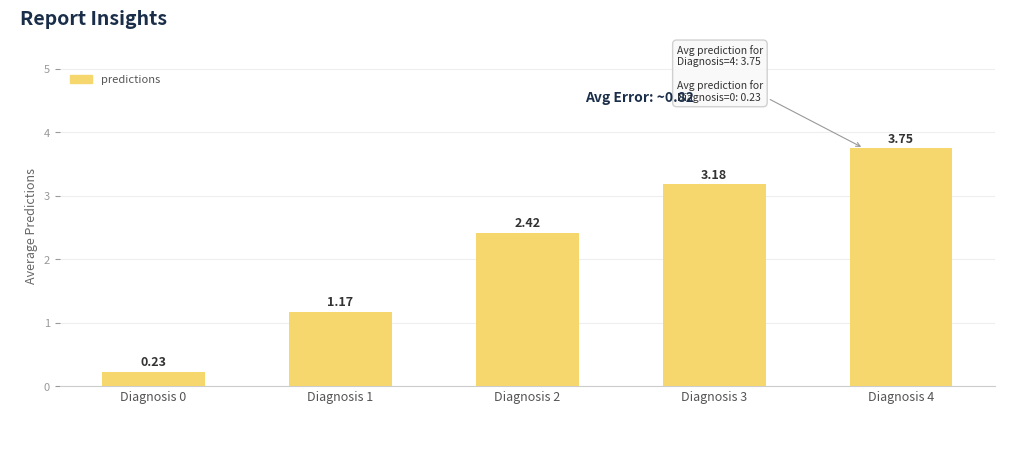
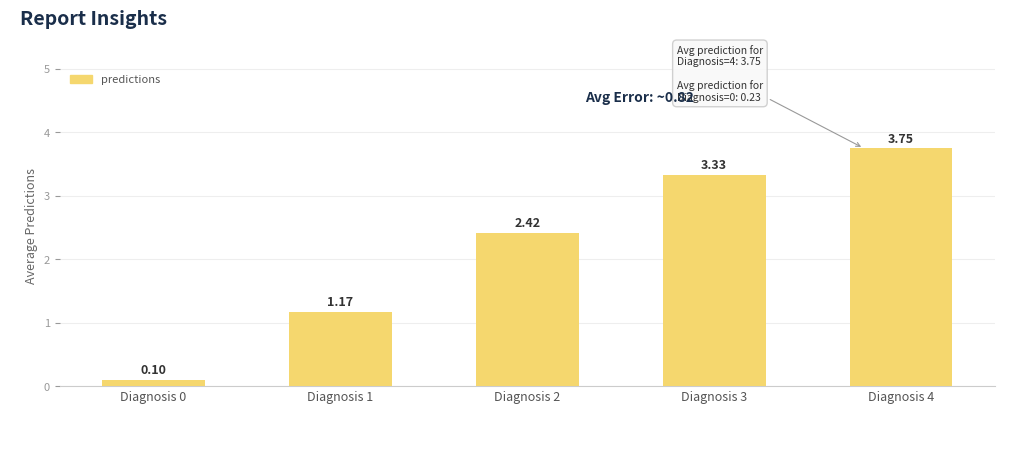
  {
-   "Diagnosis 0": 0.23,
+   "Diagnosis 0": 0.10,
    "Diagnosis 1": 1.17,
    "Diagnosis 2": 2.42,
-   "Diagnosis 3": 3.18,
+   "Diagnosis 3": 3.33,
    "Diagnosis 4": 3.75
  }
